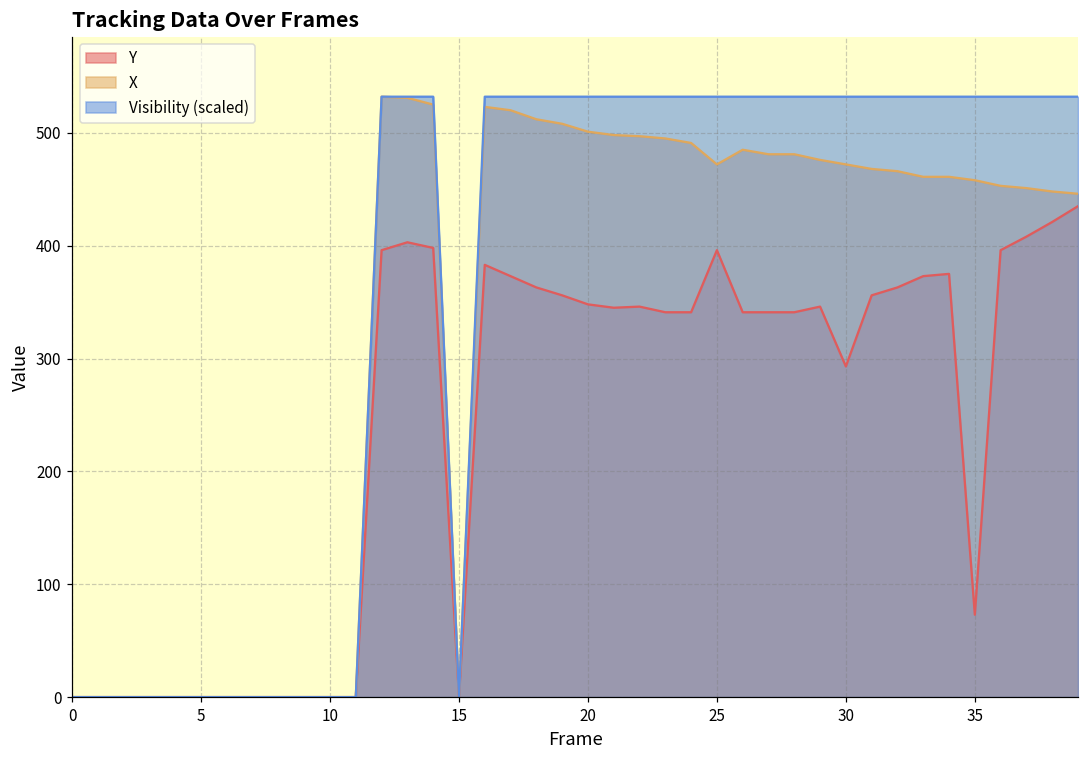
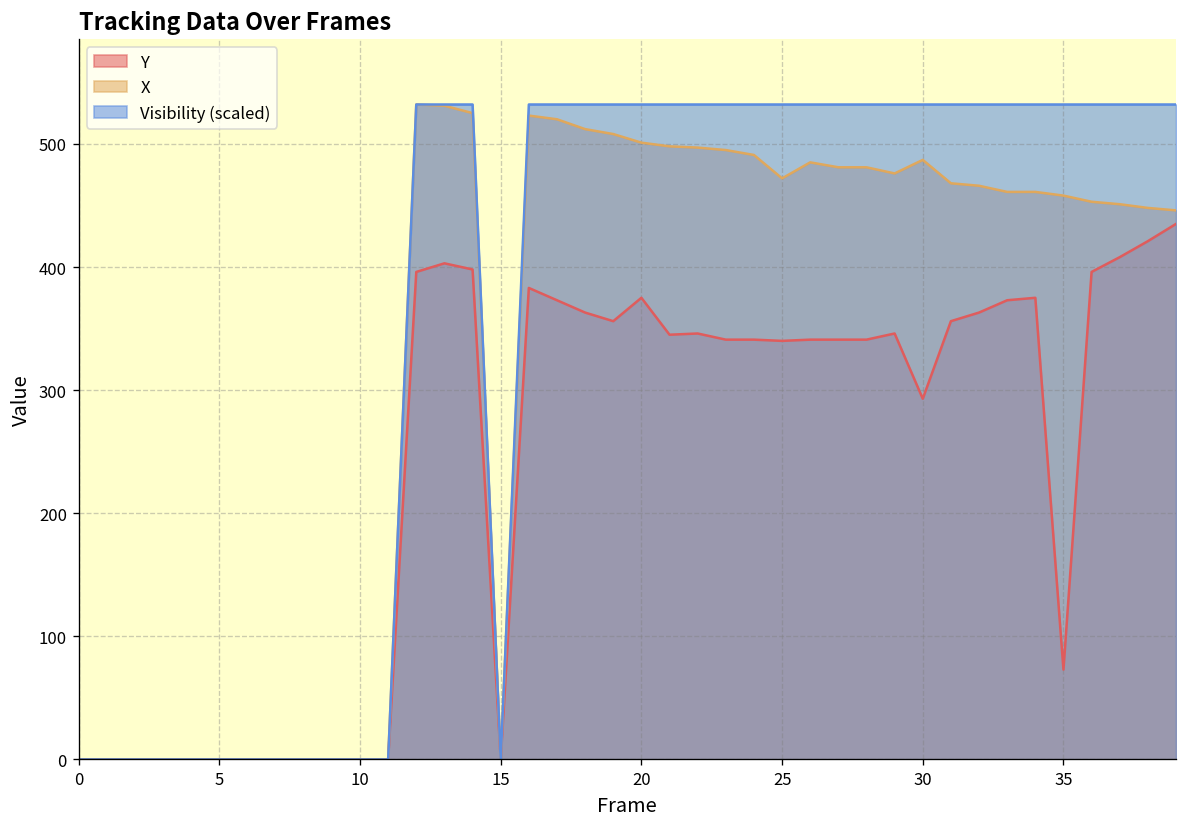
  {
    "Y": {
-     "20": 348,
-     "25": 396,
+     "20": 375,
+     "25": 340,
      "30": 293,
      "35": 73
    },
    "X": {
      "20": 501,
      "25": 472,
-     "30": 472,
+     "30": 487,
      "35": 458
    },
    "Visibility (scaled)": {
      "20": 532,
      "25": 532,
      "30": 532,
      "35": 532
    }
  }
